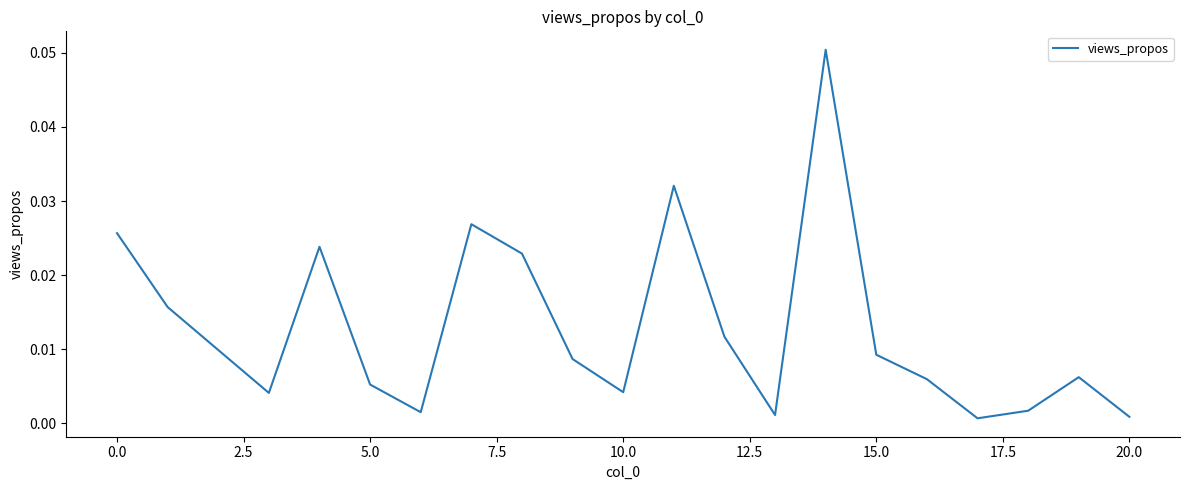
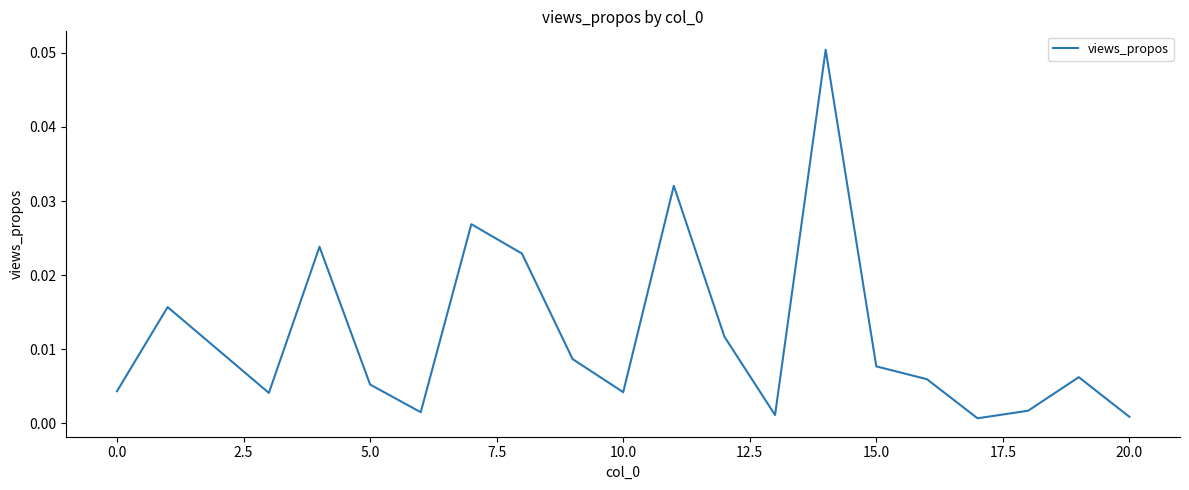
  {
-   "0.0": 0.026,
+   "0.0": 0.004,
    "5.0": 0.005,
    "10.0": 0.004,
-   "15.0": 0.009,
+   "15.0": 0.008,
    "20.0": 0.001
  }
